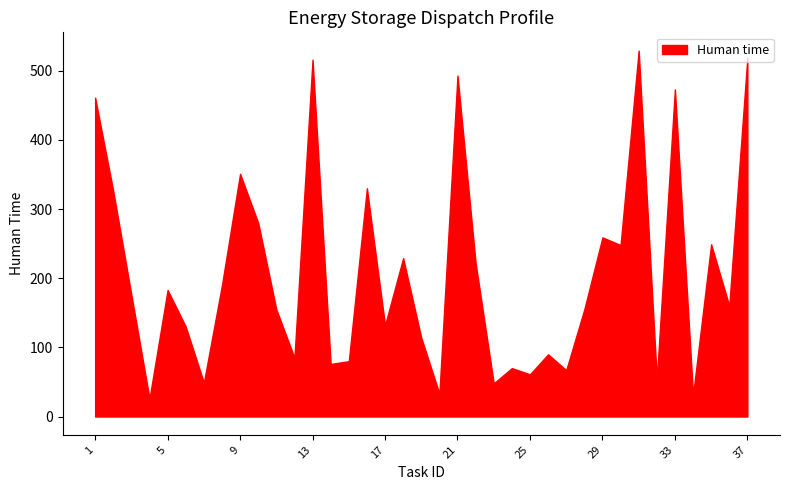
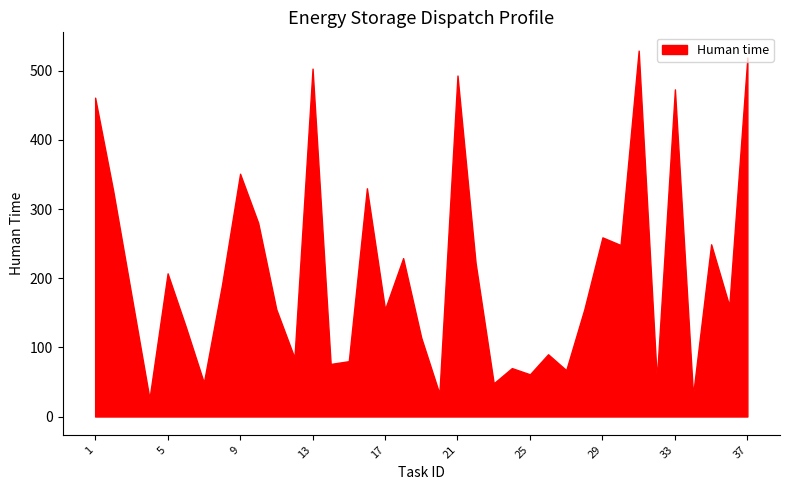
  {
    "1": 460,
-   "5": 180,
+   "5": 210,
    "9": 350,
-   "13": 520,
-   "17": 130,
+   "13": 500,
+   "17": 160,
    "21": 490,
    "25": 60,
    "29": 260,
    "33": 470
  }
